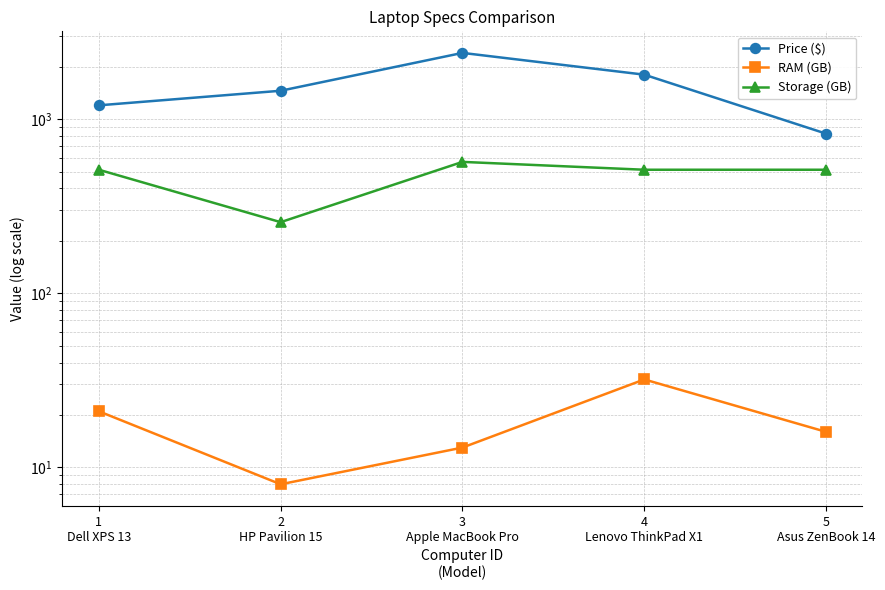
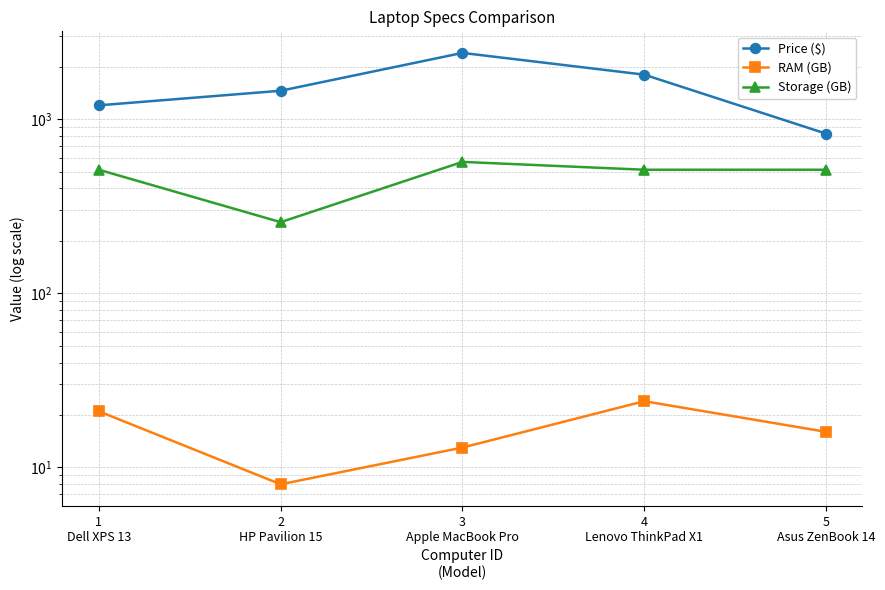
  {
    "Price ($)": {
      "1 Dell XPS 13": 1200,
      "2 HP Pavilion 15": 1500,
      "3 Apple MacBook Pro": 2400,
      "4 Lenovo ThinkPad X1": 1800,
      "5 Asus ZenBook 14": 800
    },
    "RAM (GB)": {
      "1 Dell XPS 13": 21,
      "2 HP Pavilion 15": 8,
      "3 Apple MacBook Pro": 13,
-     "4 Lenovo ThinkPad X1": 32,
+     "4 Lenovo ThinkPad X1": 24,
      "5 Asus ZenBook 14": 16
    },
    "Storage (GB)": {
      "1 Dell XPS 13": 510,
      "2 HP Pavilion 15": 260,
      "3 Apple MacBook Pro": 570,
      "4 Lenovo ThinkPad X1": 510,
      "5 Asus ZenBook 14": 510
    }
  }
